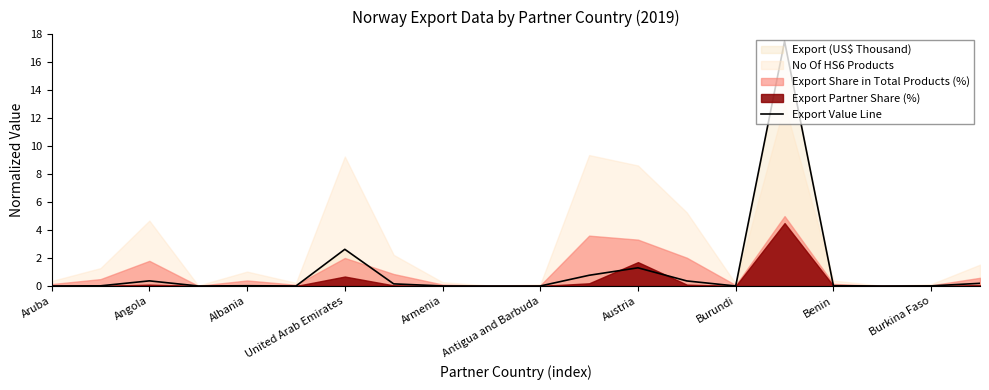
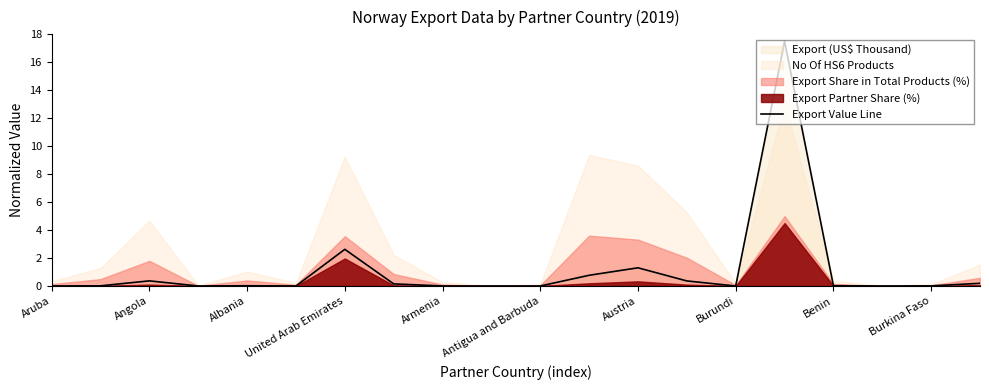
  {
    "Export Share in Total Products (%)": {
      "Angola": 1.8,
      "Albania": 0.4,
-     "United Arab Emirates": 2.0,
+     "United Arab Emirates": 3.6,
      "Austria": 3.3
    },
    "Export Partner Share (%)": {
-     "United Arab Emirates": 0.7,
-     "Austria": 1.7
+     "United Arab Emirates": 2.0,
+     "Austria": 0.3
    }
  }
